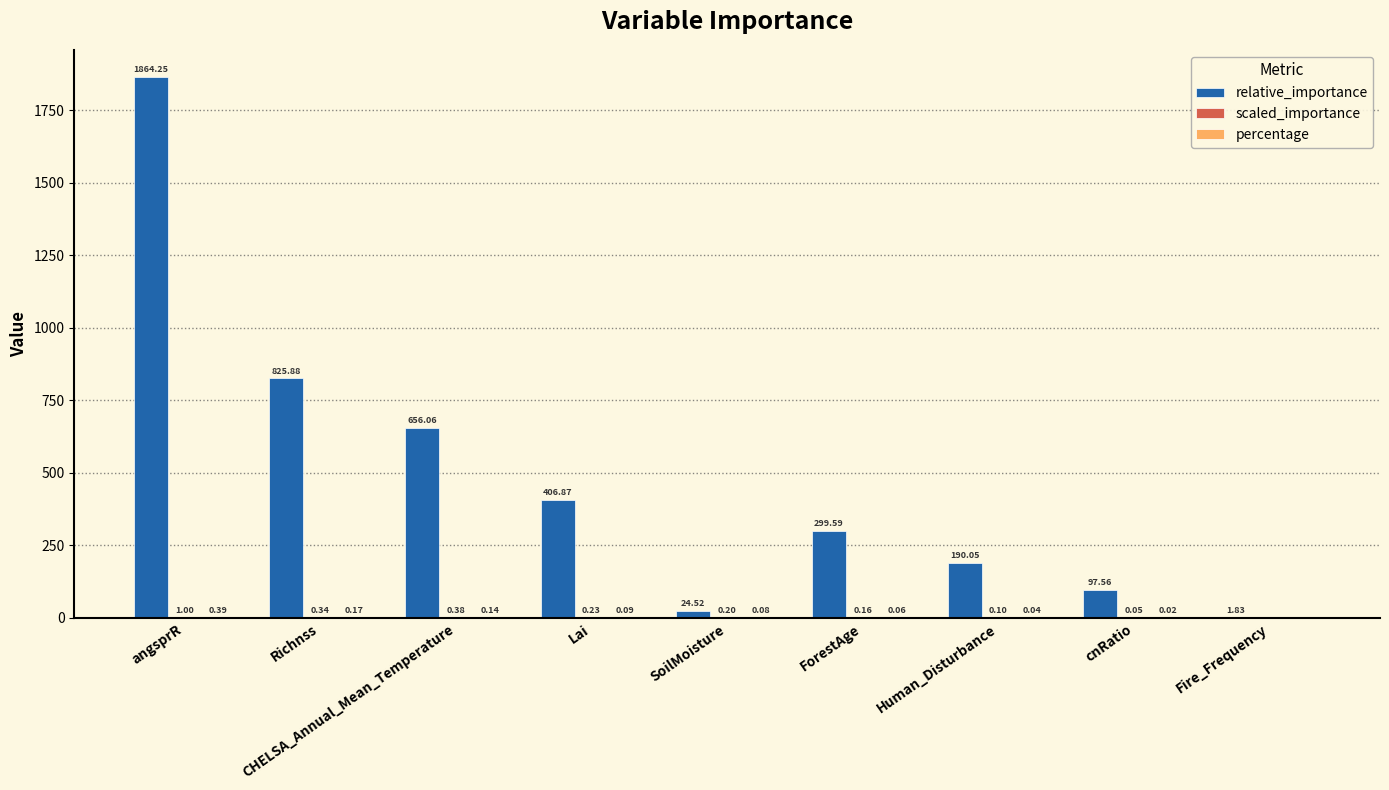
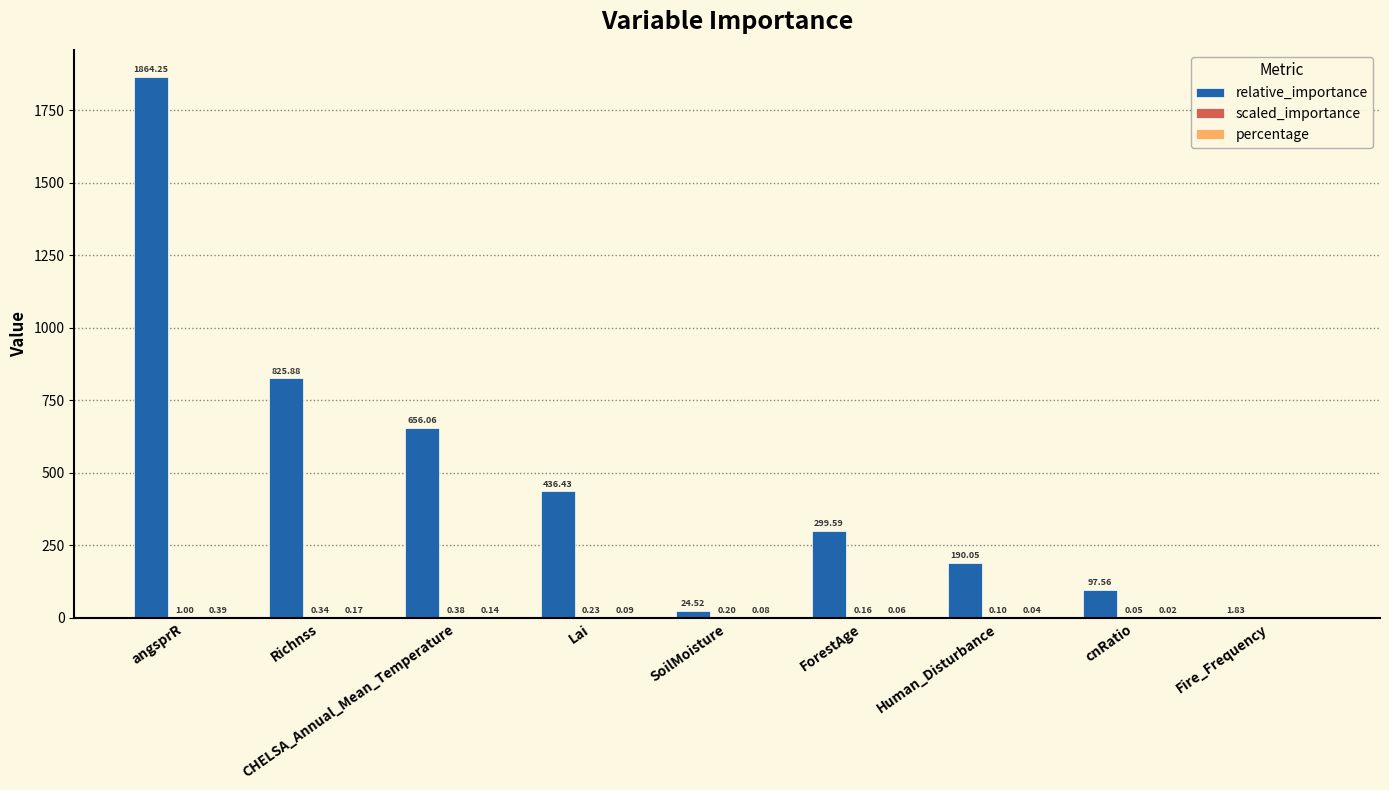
  {
    "relative_importance": {
      "angsprR": 1864.25,
      "Richnss": 825.88,
      "CHELSA_Annual_Mean_Temperature": 656.06,
-     "Lai": 406.87,
+     "Lai": 436.43,
      "SoilMoisture": 24.52,
      "ForestAge": 299.59,
      "Human_Disturbance": 190.05,
      "cnRatio": 97.56,
      "Fire_Frequency": 1.83
    },
    "scaled_importance": {
      "angsprR": 1.00,
      "Richnss": 0.34,
      "CHELSA_Annual_Mean_Temperature": 0.38,
      "Lai": 0.23,
      "SoilMoisture": 0.20,
      "ForestAge": 0.16,
      "Human_Disturbance": 0.10,
      "cnRatio": 0.05
    },
    "percentage": {
      "angsprR": 0.39,
      "Richnss": 0.17,
      "CHELSA_Annual_Mean_Temperature": 0.14,
      "Lai": 0.09,
      "SoilMoisture": 0.08,
      "ForestAge": 0.06,
      "Human_Disturbance": 0.04,
      "cnRatio": 0.02
    }
  }
